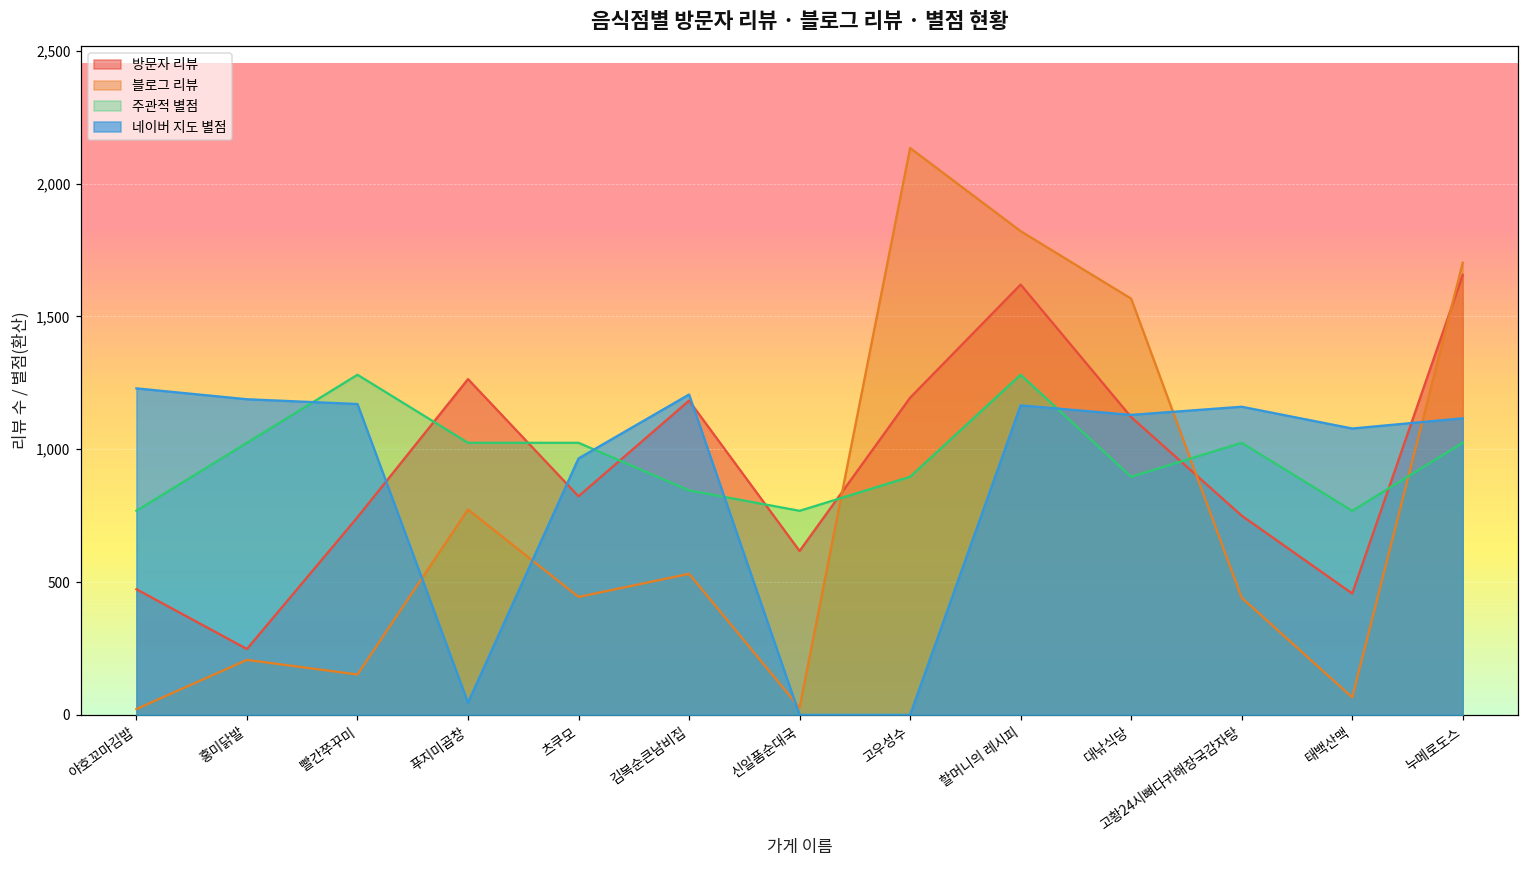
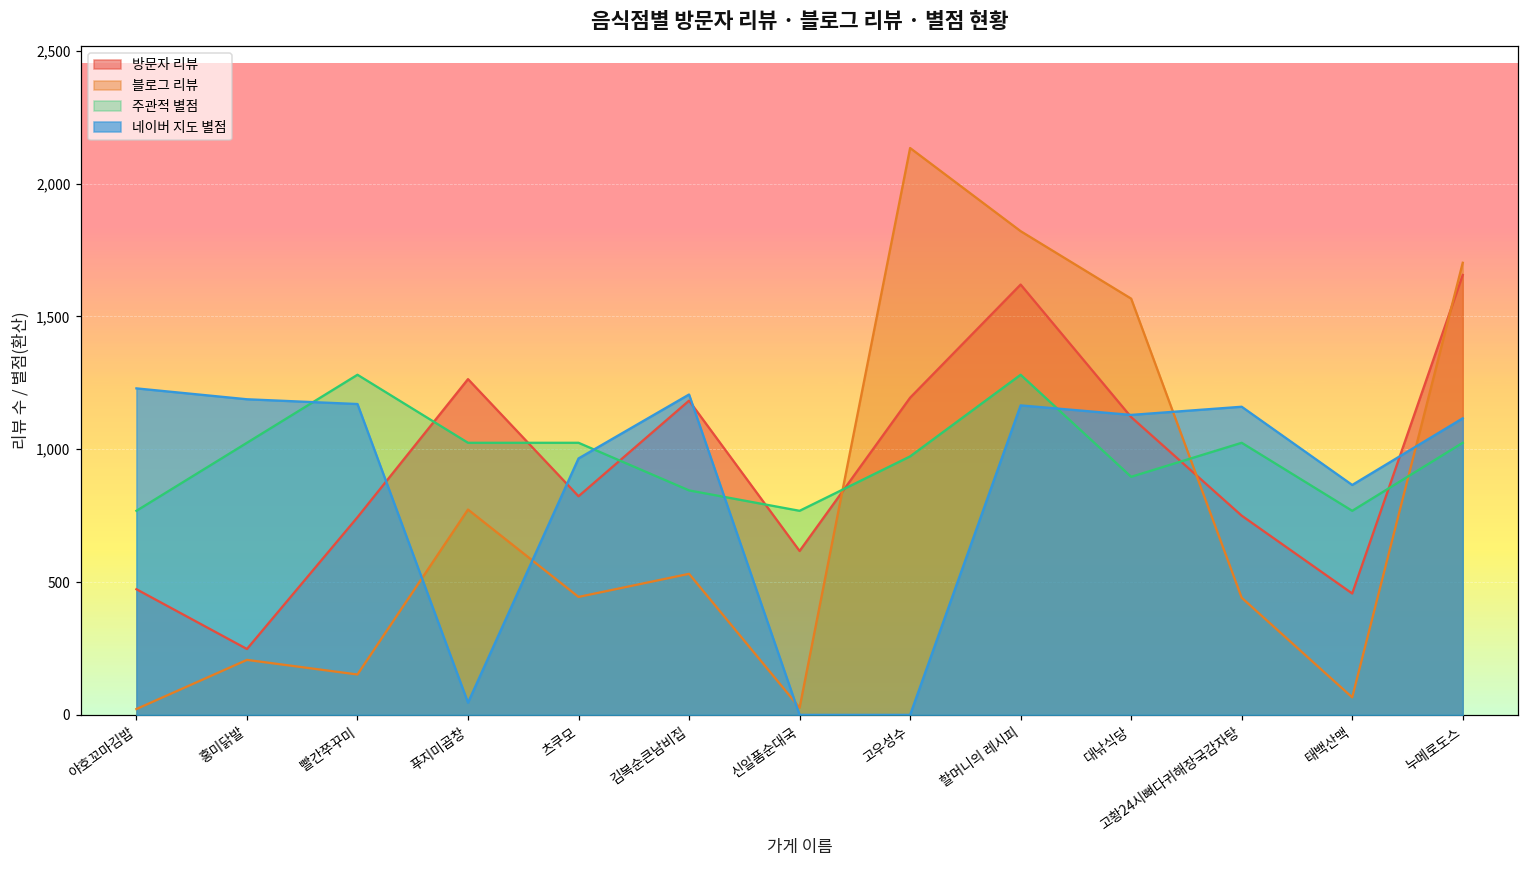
  {
    "주관적 별점": {
      "야호꼬마김밥": "770",
      "홍미닭발": "1,020",
      "빨간쭈꾸미": "1,280",
      "푸지미곱창": "1,020",
      "츠쿠모": "1,020",
      "김복순큰남비집": "850",
      "신일품순대국": "770",
-     "고우성수": "900",
+     "고우성수": "970",
      "할머니의 레시피": "1,280",
      "대낚식당": "900",
      "고황24시뼈다귀해장국감자탕": "1,020",
      "태백산맥": "770",
      "누메로도스": "1,020"
    },
    "네이버 지도 별점": {
      "야호꼬마김밥": "1,230",
      "홍미닭발": "1,190",
      "빨간쭈꾸미": "1,170",
      "푸지미곱창": "50",
      "츠쿠모": "970",
      "김복순큰남비집": "1,210",
      "신일품순대국": "0",
      "고우성수": "0",
      "할머니의 레시피": "1,170",
      "고황24시뼈다귀해장국감자탕": "1,160",
-     "태백산맥": "1,080",
+     "태백산맥": "870",
      "누메로도스": "1,120"
    }
  }
